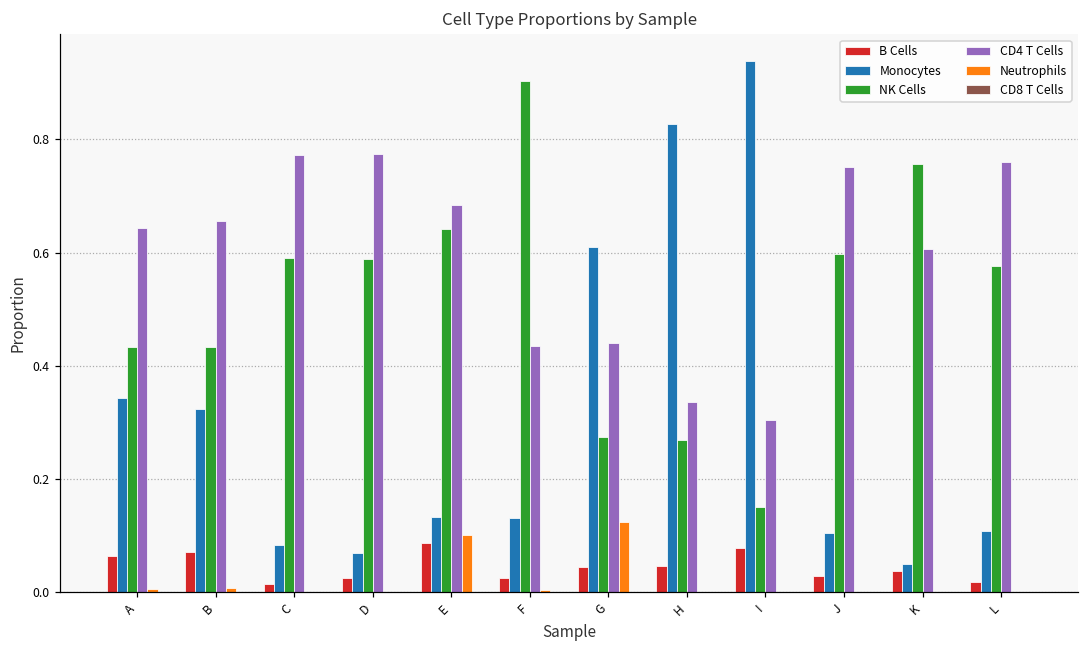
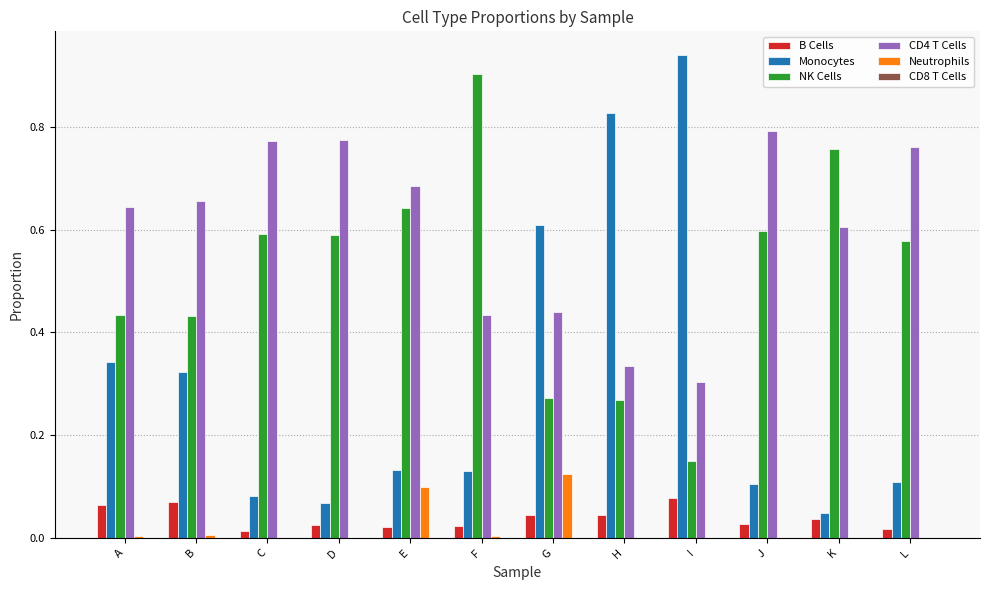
  {
    "B Cells": {
      "A": 0.06,
      "B": 0.07,
      "C": 0.01,
      "D": 0.02,
-     "E": 0.09,
+     "E": 0.02,
      "F": 0.02,
      "G": 0.04,
      "H": 0.05,
      "I": 0.08,
      "J": 0.03,
      "K": 0.04,
      "L": 0.02
    },
    "Monocytes": {
      "A": 0.34,
      "B": 0.32,
      "C": 0.08,
      "D": 0.07,
      "E": 0.13,
      "F": 0.13,
      "G": 0.61,
      "H": 0.83,
      "I": 0.94,
      "J": 0.10,
      "K": 0.05,
      "L": 0.11
    },
    "NK Cells": {
      "A": 0.43,
      "B": 0.43,
      "C": 0.59,
      "D": 0.59,
      "E": 0.64,
      "F": 0.90,
      "G": 0.27,
      "H": 0.27,
      "I": 0.15,
      "J": 0.60,
      "K": 0.76,
      "L": 0.58
    },
    "CD4 T Cells": {
      "A": 0.64,
      "B": 0.66,
      "C": 0.77,
      "D": 0.77,
      "E": 0.68,
      "F": 0.43,
      "G": 0.44,
      "H": 0.33,
      "I": 0.30,
-     "J": 0.75,
+     "J": 0.79,
      "K": 0.61,
      "L": 0.76
    },
    "Neutrophils": {
      "B": 0.01,
      "C": 0.00,
      "D": 0.00,
      "E": 0.10,
      "G": 0.12,
      "H": 0.00,
      "I": 0.00,
      "J": 0.00,
      "K": 0.00,
      "L": 0.00
    },
    "CD8 T Cells": {
      "A": 0.00,
      "B": 0.00,
      "C": 0.00,
      "D": 0.00,
      "E": 0.00,
      "F": 0.00,
      "G": 0.00,
      "H": 0.00,
      "I": 0.00,
      "J": 0.00,
      "K": 0.00,
      "L": 0.00
    }
  }
